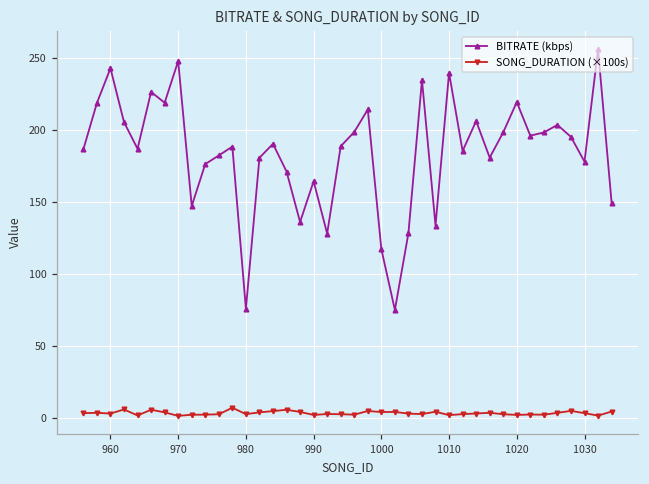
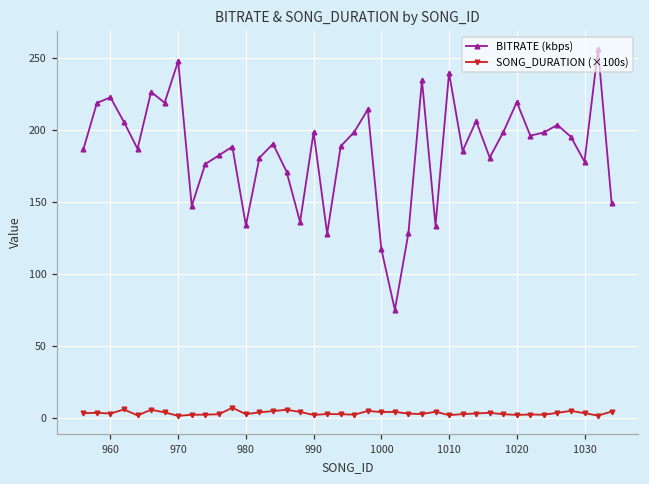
  {
    "BITRATE (kbps)": {
-     "960": 243,
+     "960": 223,
      "970": 248,
-     "980": 76,
-     "990": 164,
+     "980": 134,
+     "990": 198,
      "1000": 117,
      "1010": 240,
      "1020": 219,
      "1030": 178
    },
    "SONG_DURATION (×100s)": {
      "960": 3,
      "970": 1,
      "980": 3,
      "990": 2,
      "1000": 4,
      "1010": 2,
      "1020": 2,
      "1030": 3
    }
  }
